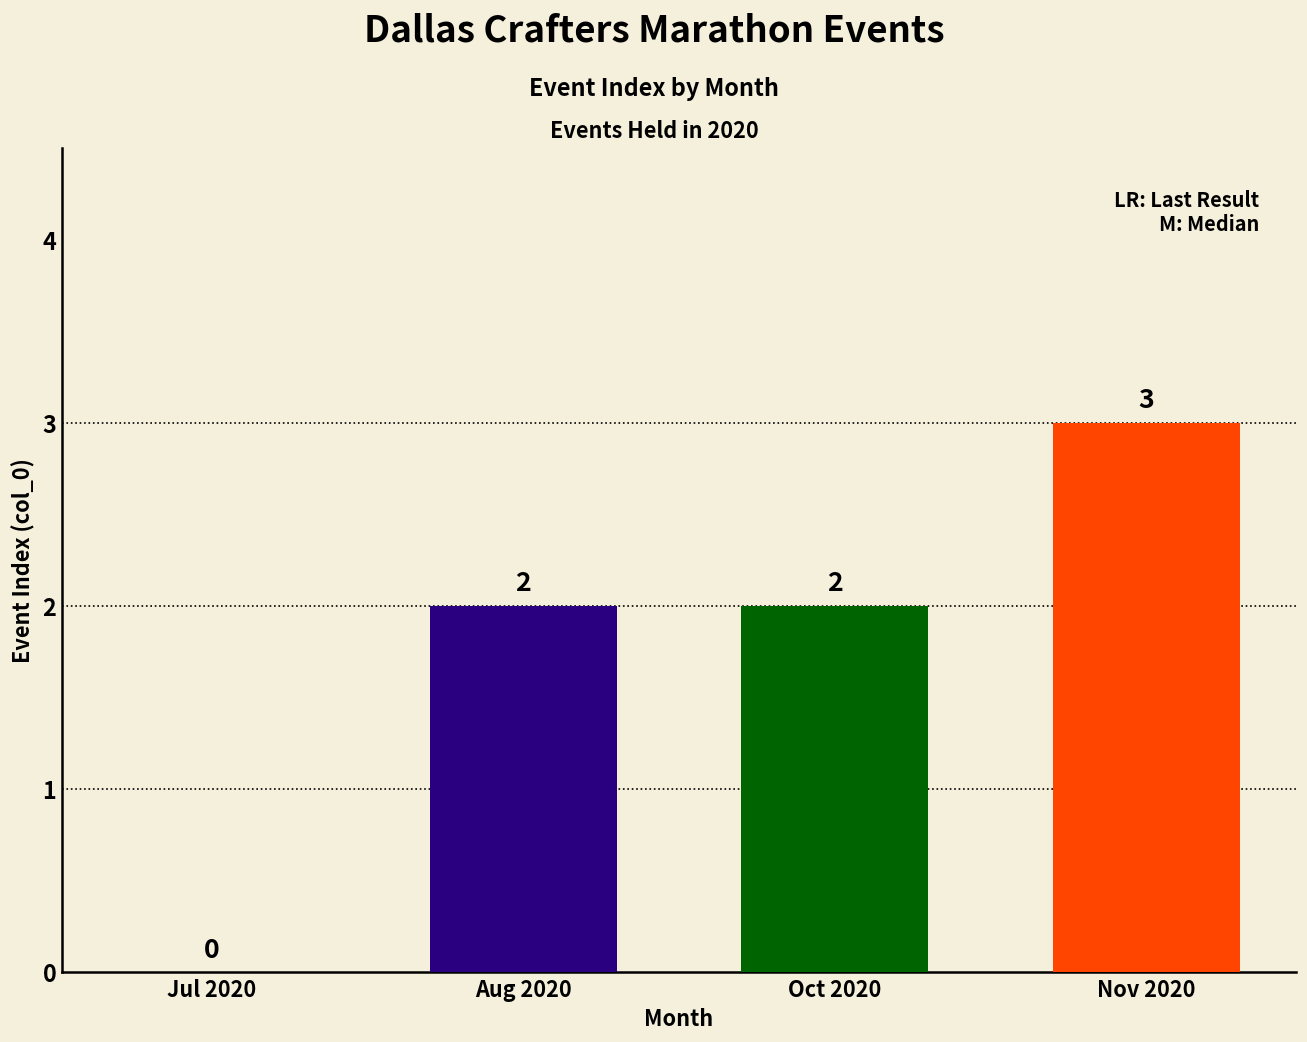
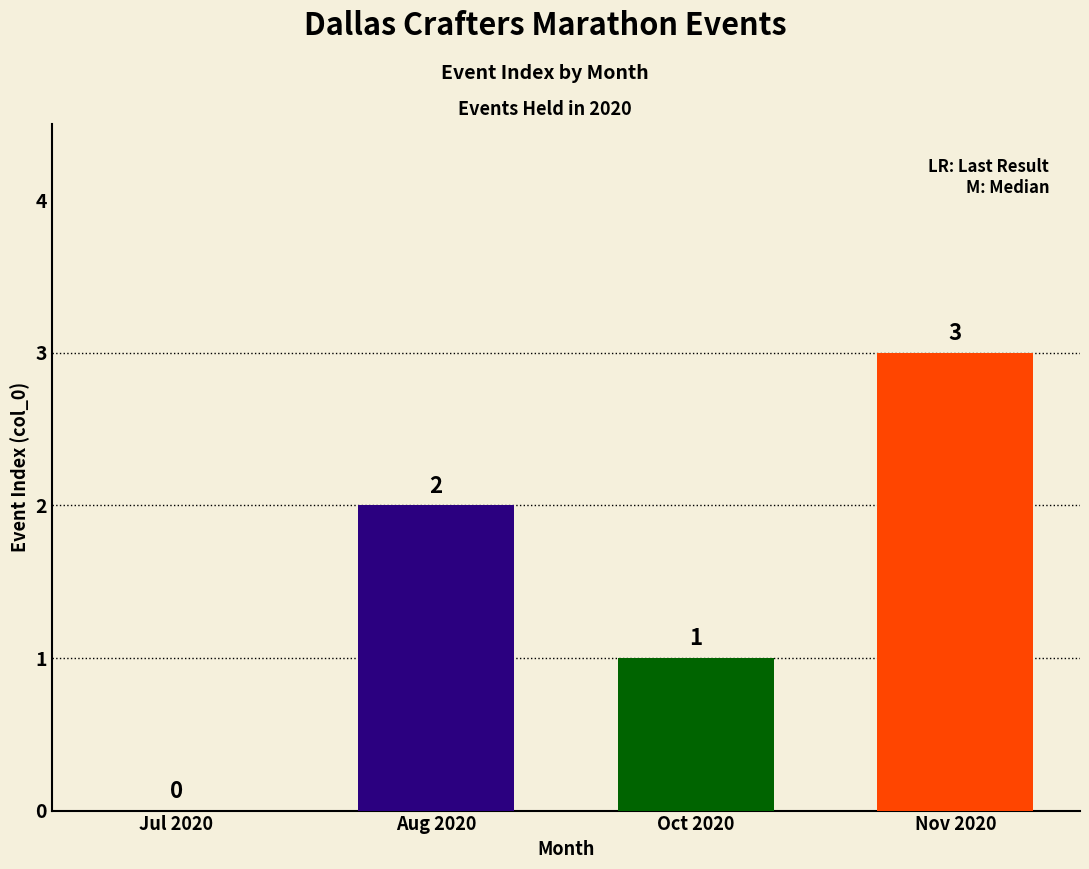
  {
    "Jul 2020": 0,
    "Aug 2020": 2,
-   "Oct 2020": 2,
+   "Oct 2020": 1,
    "Nov 2020": 3
  }
